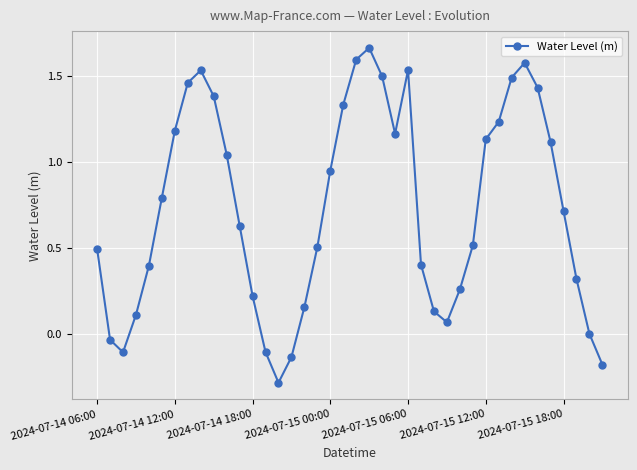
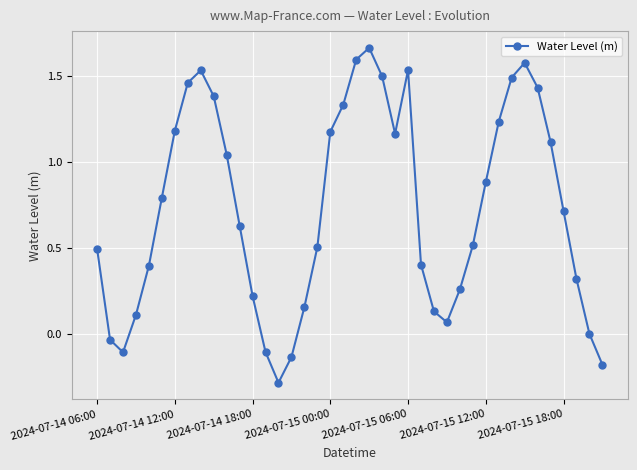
  {
    "2024-07-14 06:00": 0.49,
    "2024-07-14 12:00": 1.18,
    "2024-07-14 18:00": 0.22,
-   "2024-07-15 00:00": 0.95,
+   "2024-07-15 00:00": 1.18,
    "2024-07-15 06:00": 1.54,
-   "2024-07-15 12:00": 1.13,
+   "2024-07-15 12:00": 0.88,
    "2024-07-15 18:00": 0.72
  }
